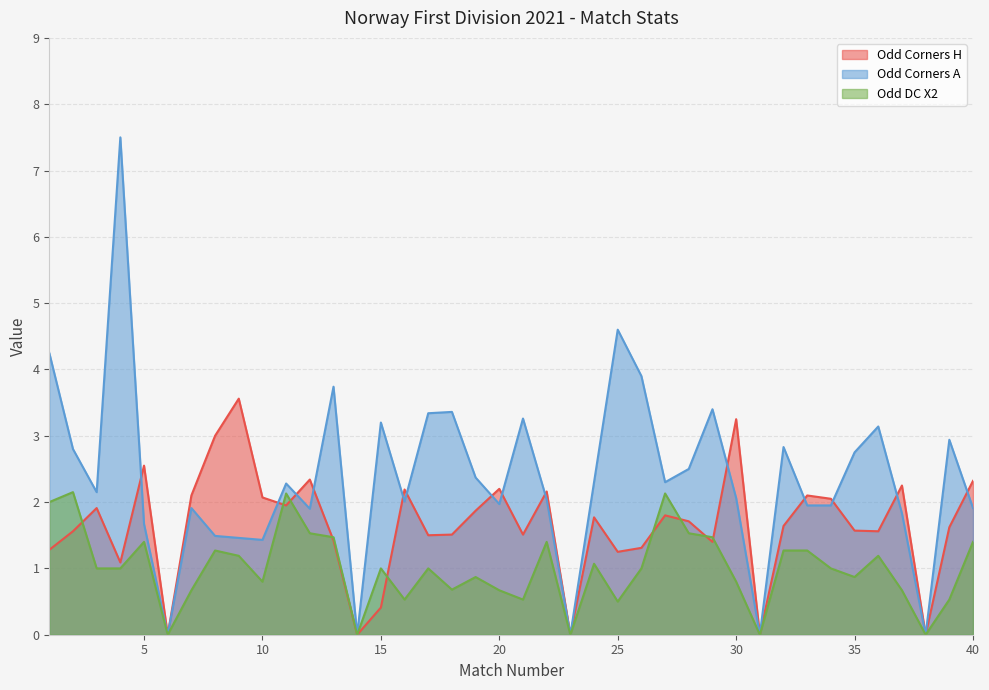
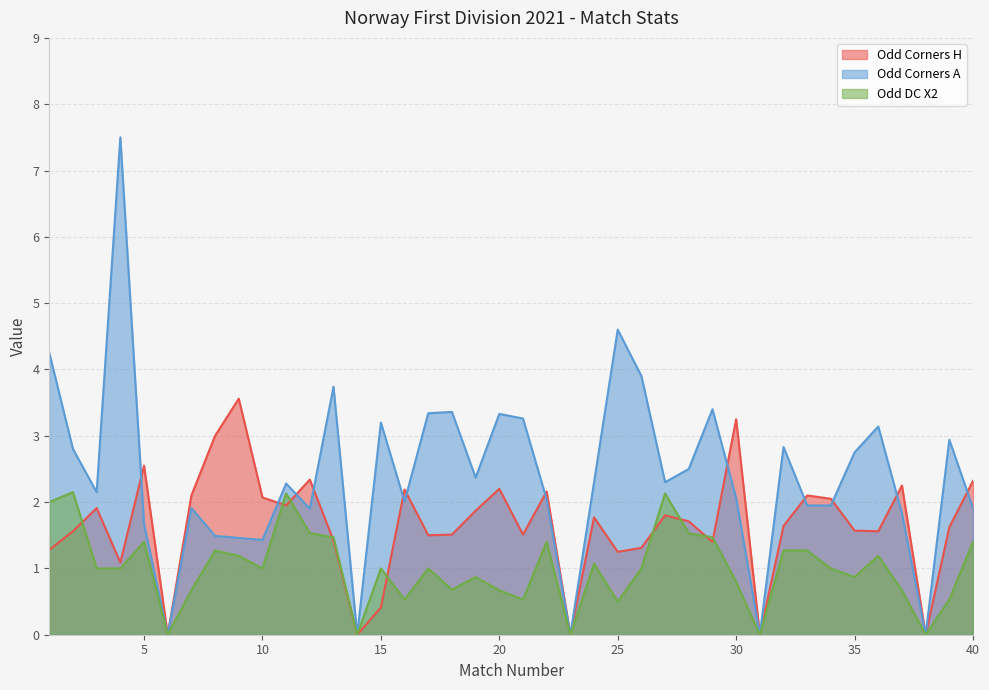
  {
    "Odd Corners H": {
      "5": 2.6,
      "10": 2.1,
      "15": 0.4,
      "20": 2.2,
      "25": 1.3,
      "30": 3.3,
      "35": 1.6,
      "40": 2.3
    },
    "Odd Corners A": {
      "5": 1.7,
      "10": 1.4,
      "15": 3.2,
-     "20": 2.0,
+     "20": 3.3,
      "25": 4.6,
      "30": 2.1,
      "35": 2.8,
      "40": 1.9
    },
    "Odd DC X2": {
      "5": 1.4,
-     "10": 0.8,
+     "10": 1.0,
      "15": 1.0,
      "20": 0.7,
      "25": 0.5,
      "30": 0.8,
      "35": 0.9,
      "40": 1.4
    }
  }
